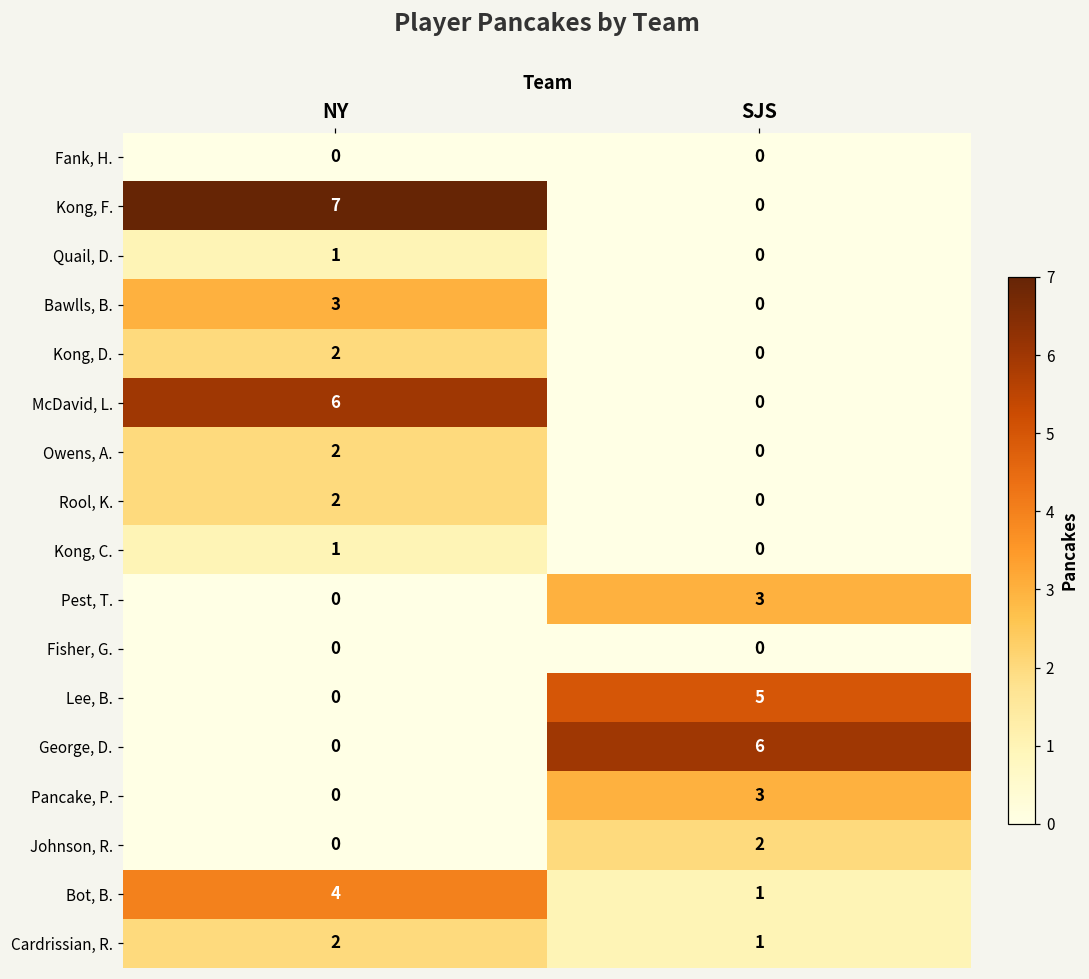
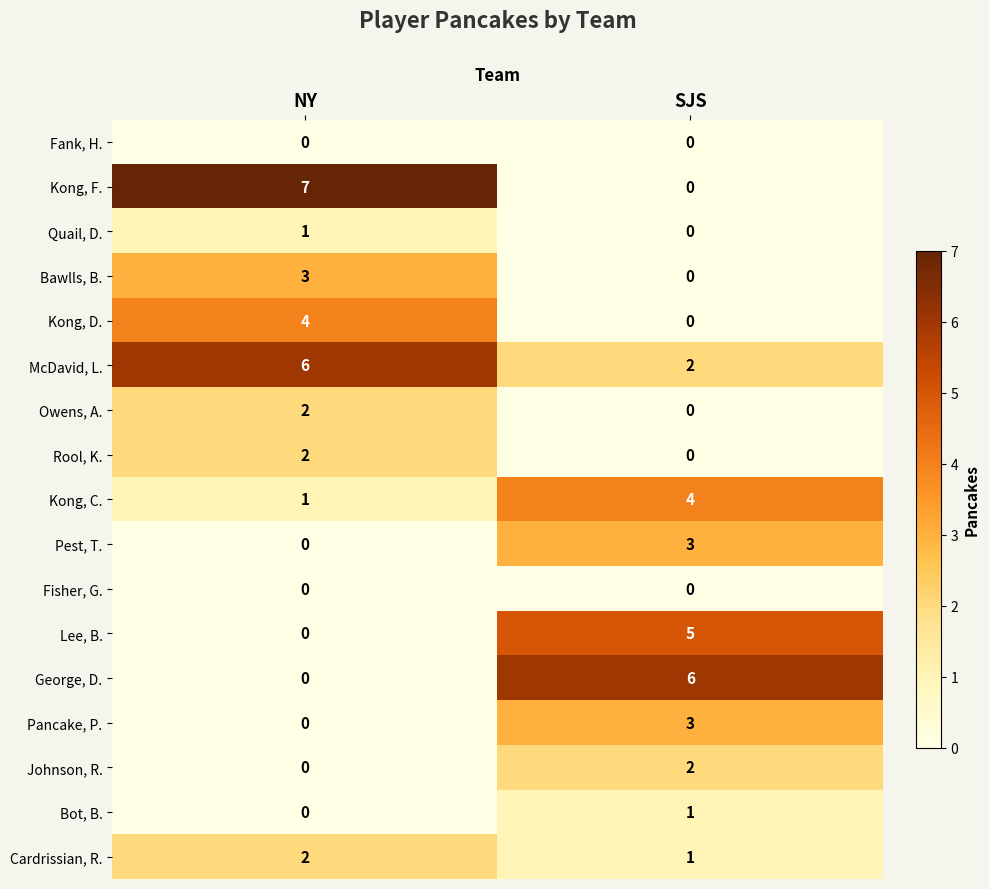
  {
    "Fank, H.": {
      "NY": 0,
      "SJS": 0
    },
    "Kong, F.": {
      "NY": 7,
      "SJS": 0
    },
    "Quail, D.": {
      "NY": 1,
      "SJS": 0
    },
    "Bawlls, B.": {
      "NY": 3,
      "SJS": 0
    },
    "Kong, D.": {
-     "NY": 2,
+     "NY": 4,
      "SJS": 0
    },
    "McDavid, L.": {
      "NY": 6,
-     "SJS": 0
+     "SJS": 2
    },
    "Owens, A.": {
      "NY": 2,
      "SJS": 0
    },
    "Rool, K.": {
      "NY": 2,
      "SJS": 0
    },
    "Kong, C.": {
      "NY": 1,
-     "SJS": 0
+     "SJS": 4
    },
    "Pest, T.": {
      "NY": 0,
      "SJS": 3
    },
    "Fisher, G.": {
      "NY": 0,
      "SJS": 0
    },
    "Lee, B.": {
      "NY": 0,
      "SJS": 5
    },
    "George, D.": {
      "NY": 0,
      "SJS": 6
    },
    "Pancake, P.": {
      "NY": 0,
      "SJS": 3
    },
    "Johnson, R.": {
      "NY": 0,
      "SJS": 2
    },
    "Bot, B.": {
-     "NY": 4,
+     "NY": 0,
      "SJS": 1
    },
    "Cardrissian, R.": {
      "NY": 2,
      "SJS": 1
    }
  }
